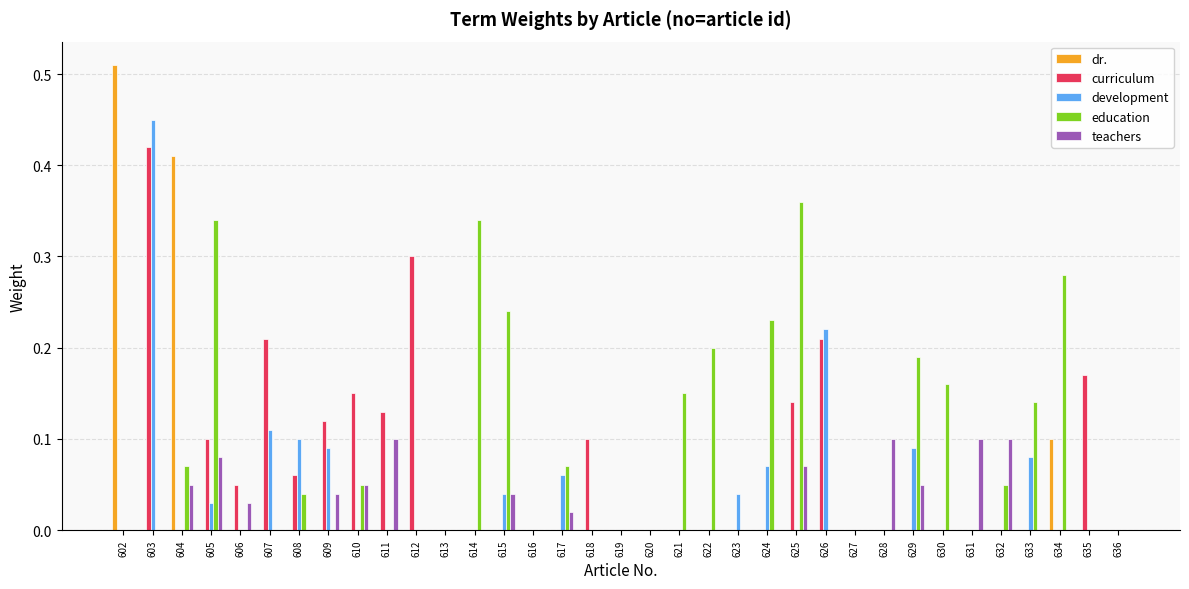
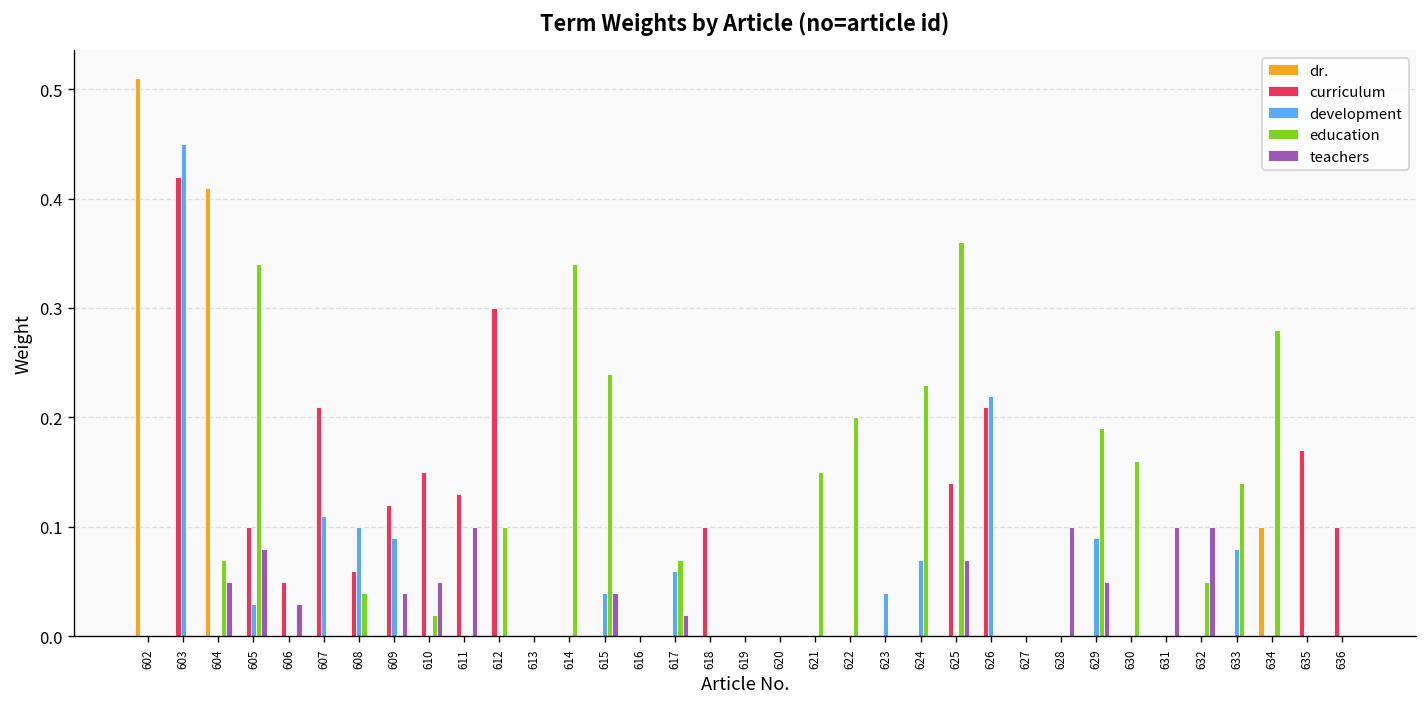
  {
    "dr.": {
      "602": 0.51,
      "603": 0.00,
      "604": 0.41,
      "605": 0.00,
      "606": 0.00,
      "607": 0.00,
      "608": 0.00,
      "609": 0.00,
      "610": 0.00,
      "611": 0.00,
      "612": 0.00,
      "613": 0.00,
      "614": 0.00,
      "615": 0.00,
      "616": 0.00,
      "617": 0.00,
      "618": 0.00,
      "619": 0.00,
      "620": 0.00,
      "621": 0.00,
      "622": 0.00,
      "623": 0.00,
      "624": 0.00,
      "625": 0.00,
      "626": 0.00,
      "627": 0.00,
      "628": 0.00,
      "629": 0.00,
      "630": 0.00,
      "631": 0.00,
      "632": 0.00,
      "633": 0.00,
      "634": 0.10,
      "635": 0.00,
      "636": 0.00
    },
    "curriculum": {
      "602": 0.0,
      "603": 0.42,
      "604": 0.0,
      "605": 0.1,
      "606": 0.05,
      "607": 0.21,
      "608": 0.06,
      "609": 0.12,
      "610": 0.15,
      "611": 0.13,
      "612": 0.3,
      "613": 0.0,
      "614": 0.0,
      "615": 0.0,
      "616": 0.0,
      "617": 0.0,
      "618": 0.1,
      "619": 0.0,
      "620": 0.0,
      "621": 0.0,
      "622": 0.0,
      "623": 0.0,
      "624": 0.0,
      "625": 0.14,
      "626": 0.21,
      "627": 0.0,
      "628": 0.0,
      "629": 0.0,
      "630": 0.0,
      "631": 0.0,
      "632": 0.0,
      "633": 0.0,
      "634": 0.0,
      "635": 0.17,
-     "636": 0.0
+     "636": 0.1
    },
    "development": {
      "602": 0.00,
      "603": 0.45,
      "604": 0.00,
      "605": 0.03,
      "606": 0.00,
      "607": 0.11,
      "608": 0.10,
      "609": 0.09,
      "610": 0.00,
      "611": 0.00,
      "612": 0.00,
      "613": 0.00,
      "614": 0.00,
      "615": 0.04,
      "616": 0.00,
      "617": 0.06,
      "618": 0.00,
      "619": 0.00,
      "620": 0.00,
      "621": 0.00,
      "622": 0.00,
      "623": 0.04,
      "624": 0.07,
      "625": 0.00,
      "626": 0.22,
      "627": 0.00,
      "628": 0.00,
      "629": 0.09,
      "630": 0.00,
      "631": 0.00,
      "632": 0.00,
      "633": 0.08,
      "634": 0.00,
      "635": 0.00,
      "636": 0.00
    },
    "education": {
      "602": 0.00,
      "603": 0.00,
      "604": 0.07,
      "605": 0.34,
      "606": 0.00,
      "607": 0.00,
      "608": 0.04,
      "609": 0.00,
-     "610": 0.05,
+     "610": 0.02,
      "611": 0.00,
-     "612": 0.0,
+     "612": 0.1,
      "613": 0.00,
      "614": 0.34,
      "615": 0.24,
      "616": 0.00,
      "617": 0.07,
      "618": 0.00,
      "619": 0.00,
      "620": 0.00,
      "621": 0.15,
      "622": 0.20,
      "623": 0.00,
      "624": 0.23,
      "625": 0.36,
      "626": 0.00,
      "627": 0.00,
      "628": 0.00,
      "629": 0.19,
      "630": 0.16,
      "631": 0.00,
      "632": 0.05,
      "633": 0.14,
      "634": 0.28,
      "635": 0.00,
      "636": 0.00
    },
    "teachers": {
      "602": 0.00,
      "603": 0.00,
      "604": 0.05,
      "605": 0.08,
      "606": 0.03,
      "607": 0.00,
      "608": 0.00,
      "609": 0.04,
      "610": 0.05,
      "611": 0.10,
      "612": 0.00,
      "613": 0.00,
      "614": 0.00,
      "615": 0.04,
      "616": 0.00,
      "617": 0.02,
      "618": 0.00,
      "619": 0.00,
      "620": 0.00,
      "621": 0.00,
      "622": 0.00,
      "623": 0.00,
      "624": 0.00,
      "625": 0.07,
      "626": 0.00,
      "627": 0.00,
      "628": 0.10,
      "629": 0.05,
      "630": 0.00,
      "631": 0.10,
      "632": 0.10,
      "633": 0.00,
      "634": 0.00,
      "635": 0.00,
      "636": 0.00
    }
  }
